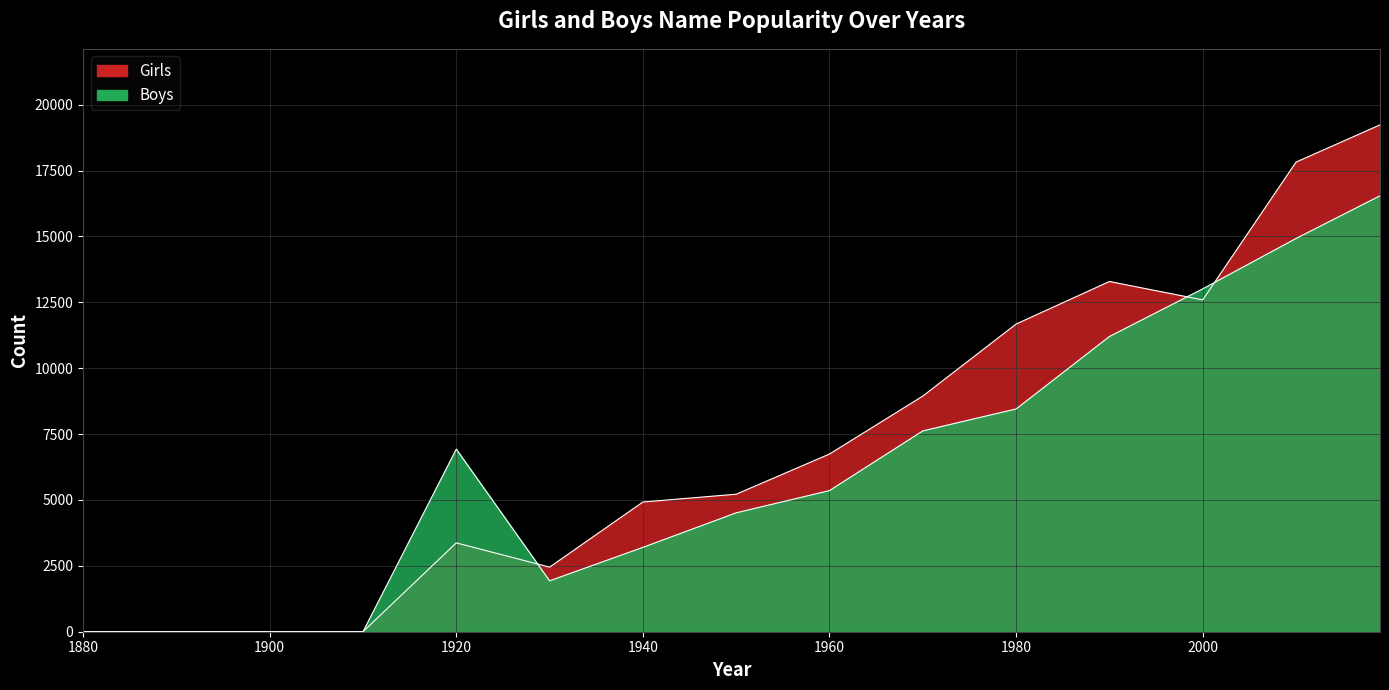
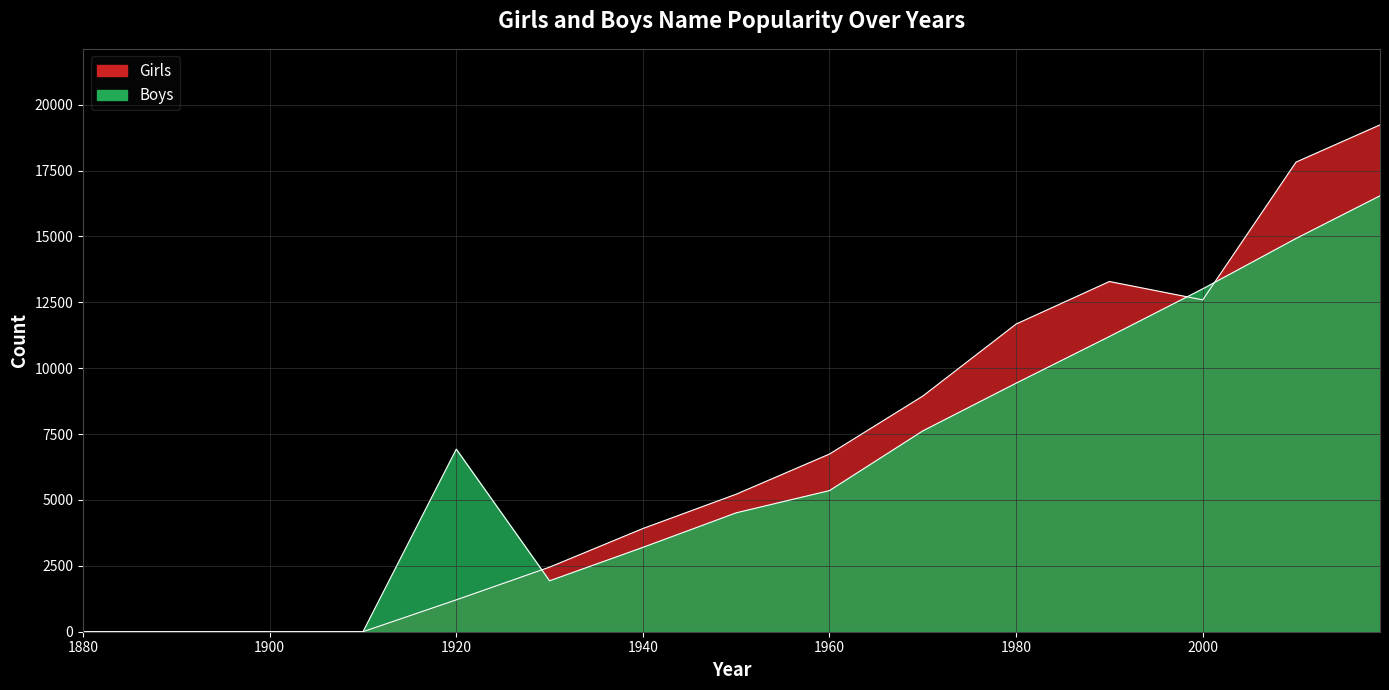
  {
    "Girls": {
-     "1920": 3400,
-     "1940": 4900,
+     "1920": 1200,
+     "1940": 3900,
      "1960": 6700,
      "1980": 11700,
      "2000": 12600
    },
    "Boys": {
      "1920": 6900,
      "1940": 3200,
      "1960": 5400,
-     "1980": 8500,
+     "1980": 9400,
      "2000": 13000
    }
  }
